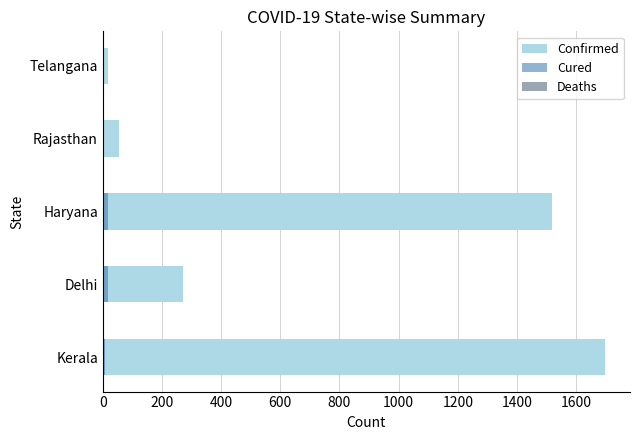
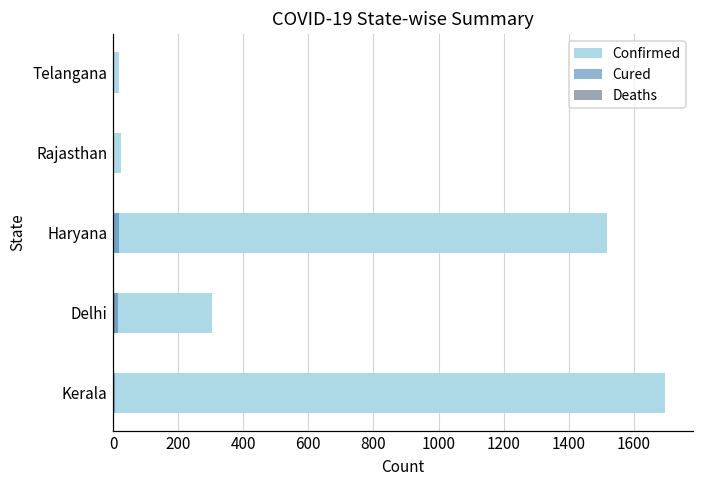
  {
    "Confirmed": {
      "Telangana": 20,
-     "Rajasthan": 60,
+     "Rajasthan": 20,
      "Haryana": 1520,
-     "Delhi": 270,
+     "Delhi": 310,
      "Kerala": 1700
    }
  }
